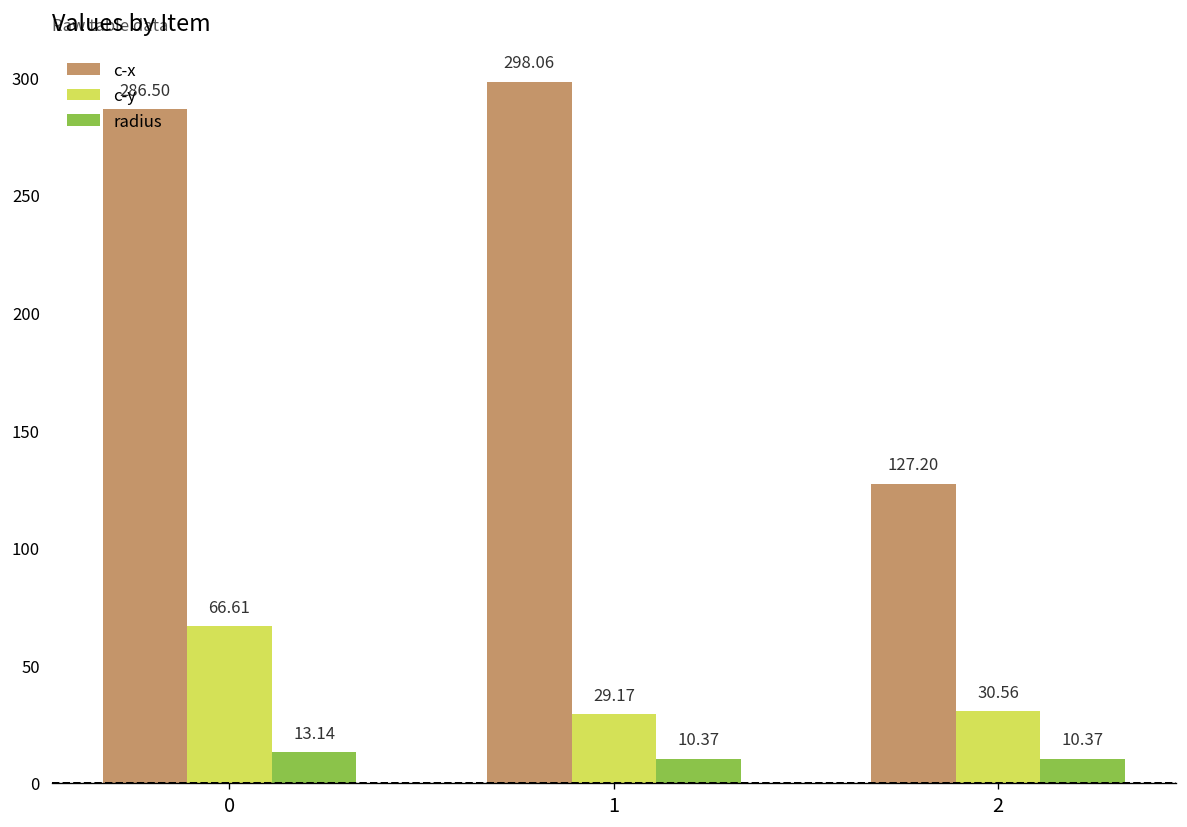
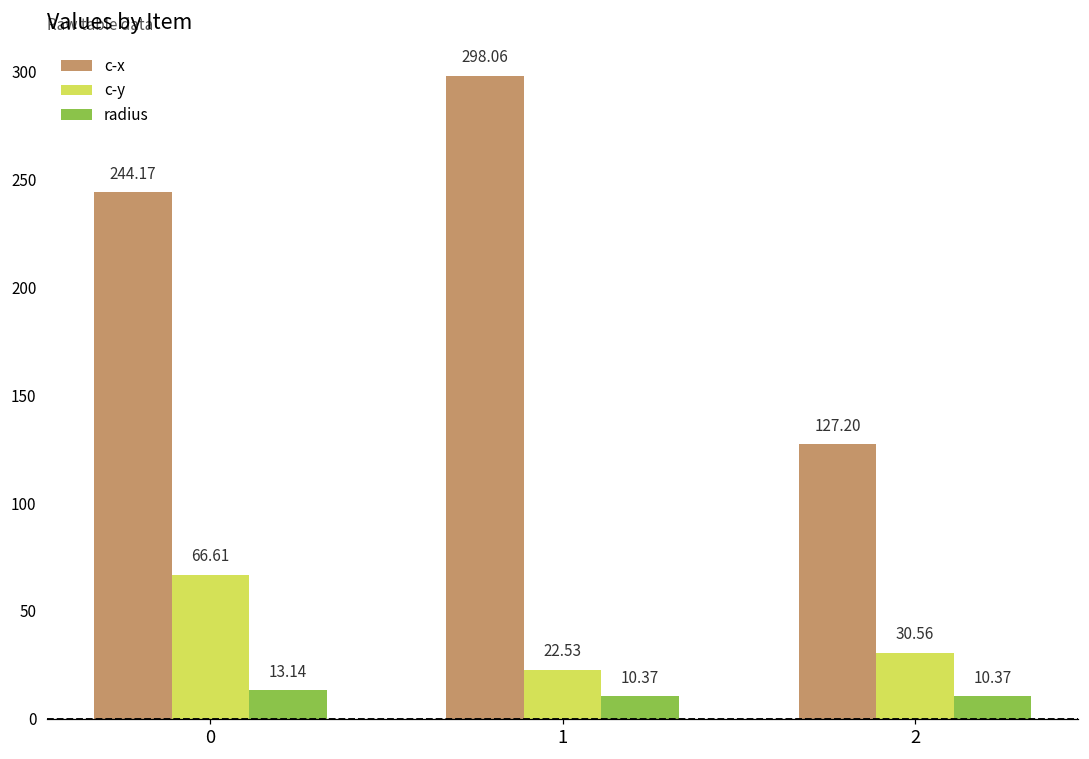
  {
    "c-x": {
-     "0": 286.50,
+     "0": 244.17,
      "1": 298.06,
      "2": 127.20
    },
    "c-y": {
      "0": 66.61,
-     "1": 29.17,
+     "1": 22.53,
      "2": 30.56
    },
    "radius": {
      "0": 13.14,
      "1": 10.37,
      "2": 10.37
    }
  }
